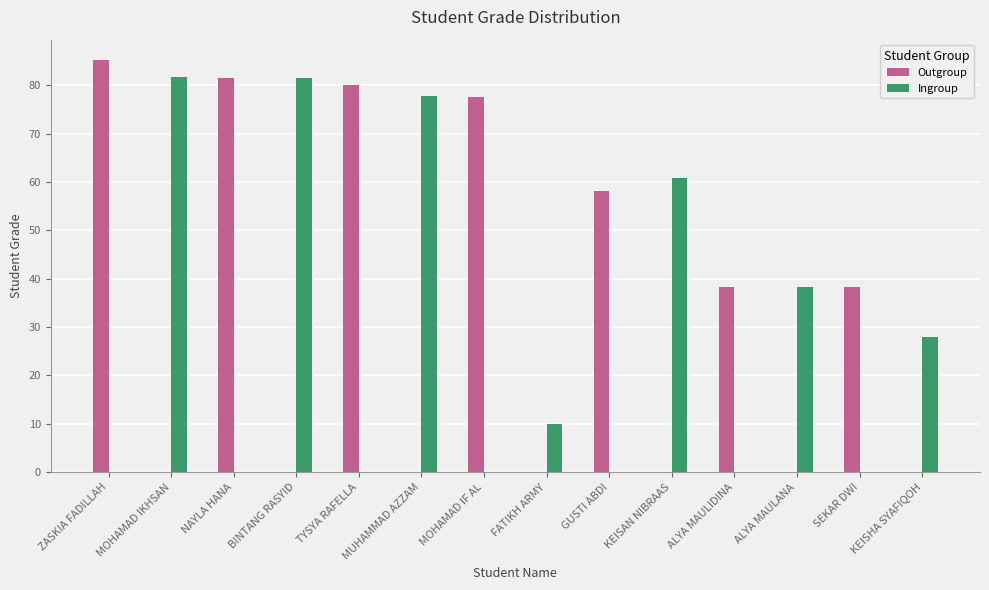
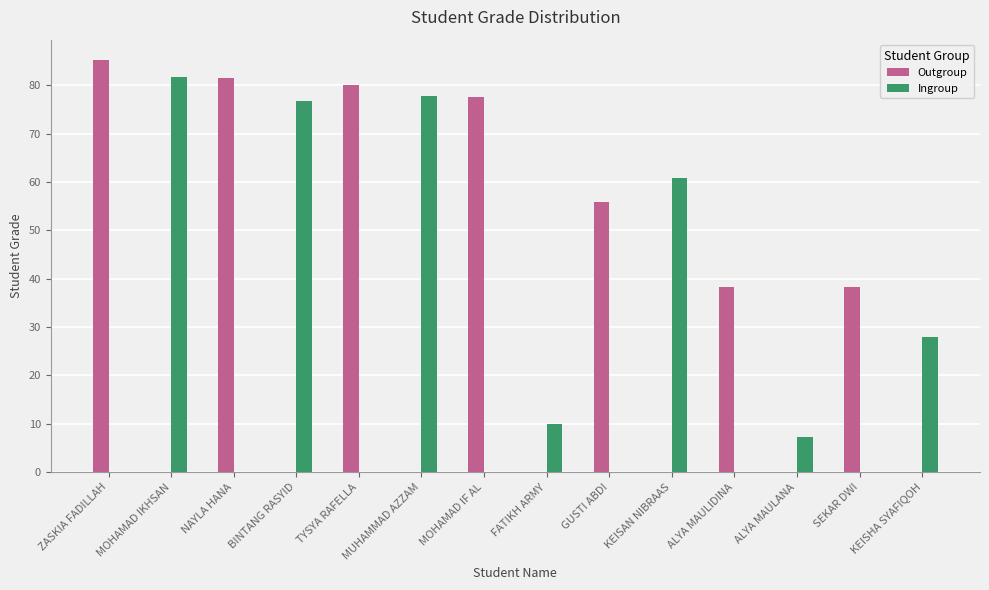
  {
    "Outgroup": {
      "ZASKIA FADILLAH": 85,
      "MOHAMAD IKHSAN": 0,
      "NAYLA HANA": 82,
      "BINTANG RASYID": 0,
      "TYSYA RAFELLA": 80,
      "MUHAMMAD AZZAM": 0,
      "MOHAMAD IF AL": 78,
      "FATIKH ARMY": 0,
-     "GUSTI ABDI": 58,
+     "GUSTI ABDI": 56,
      "KEISAN NIBRAAS": 0,
      "ALYA MAULIDINA": 38,
      "ALYA MAULANA": 0,
      "SEKAR DWI": 38,
      "KEISHA SYAFIQOH": 0
    },
    "Ingroup": {
      "ZASKIA FADILLAH": 0,
      "MOHAMAD IKHSAN": 82,
      "NAYLA HANA": 0,
-     "BINTANG RASYID": 81,
+     "BINTANG RASYID": 77,
      "TYSYA RAFELLA": 0,
      "MUHAMMAD AZZAM": 78,
      "MOHAMAD IF AL": 0,
      "FATIKH ARMY": 10,
      "GUSTI ABDI": 0,
      "KEISAN NIBRAAS": 61,
      "ALYA MAULIDINA": 0,
-     "ALYA MAULANA": 38,
+     "ALYA MAULANA": 7,
      "SEKAR DWI": 0,
      "KEISHA SYAFIQOH": 28
    }
  }
